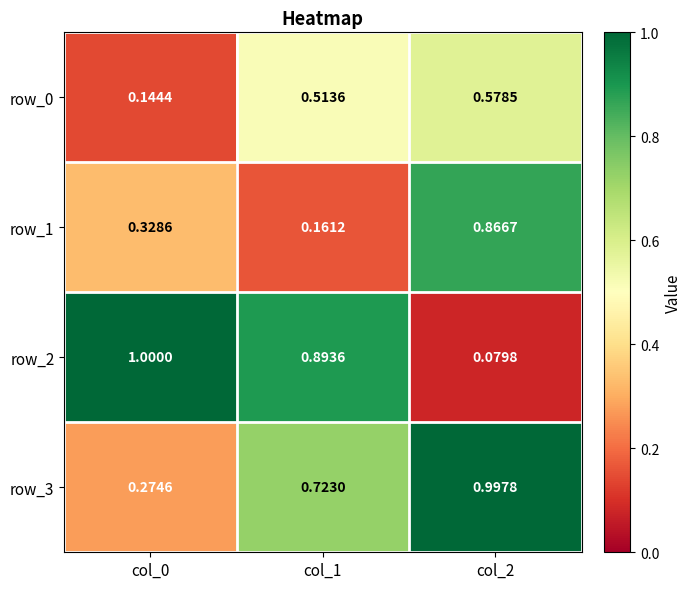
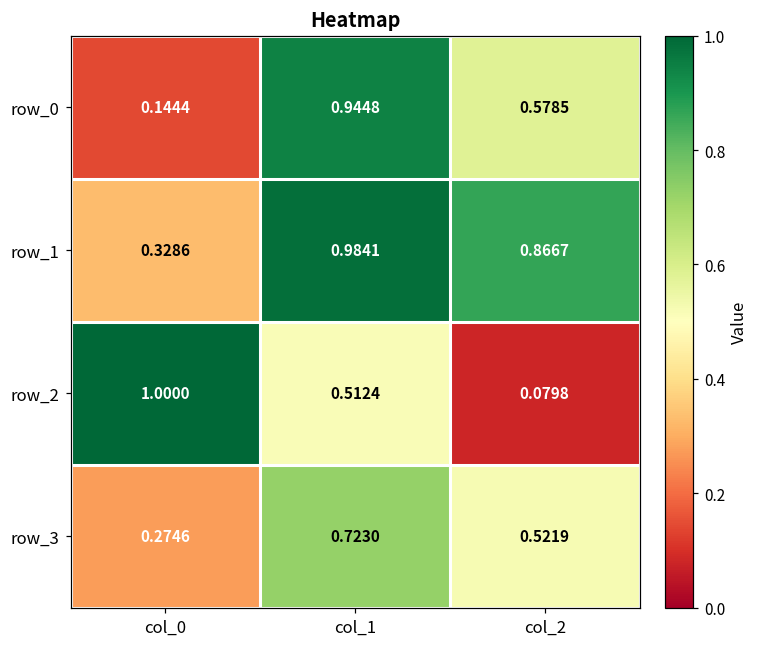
  {
    "row_0": {
      "col_0": 0.1444,
-     "col_1": 0.5136,
+     "col_1": 0.9448,
      "col_2": 0.5785
    },
    "row_1": {
      "col_0": 0.3286,
-     "col_1": 0.1612,
+     "col_1": 0.9841,
      "col_2": 0.8667
    },
    "row_2": {
      "col_0": 1.0000,
-     "col_1": 0.8936,
+     "col_1": 0.5124,
      "col_2": 0.0798
    },
    "row_3": {
      "col_0": 0.2746,
      "col_1": 0.7230,
-     "col_2": 0.9978
+     "col_2": 0.5219
    }
  }
